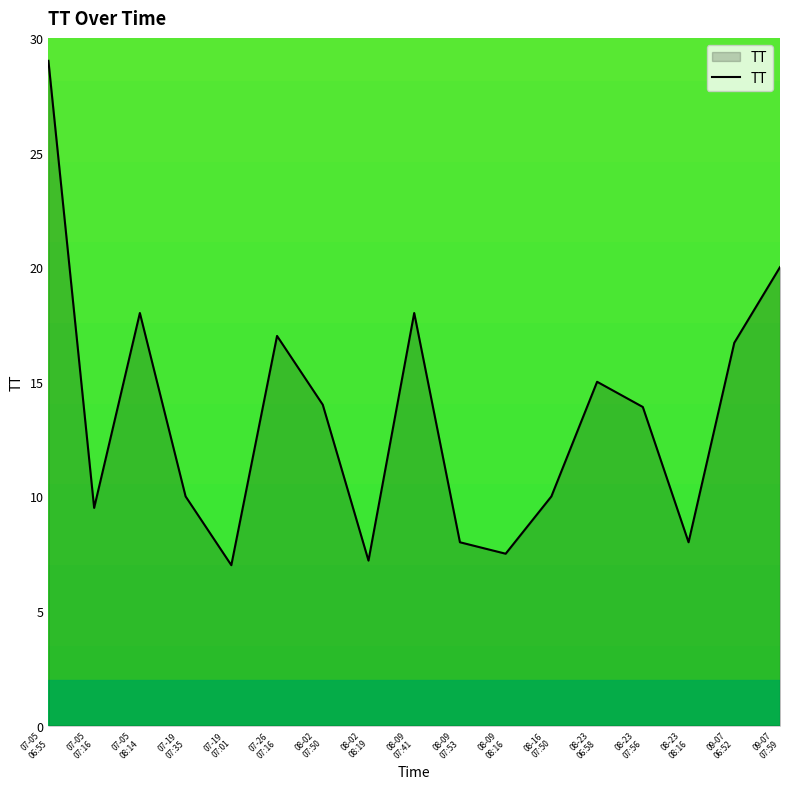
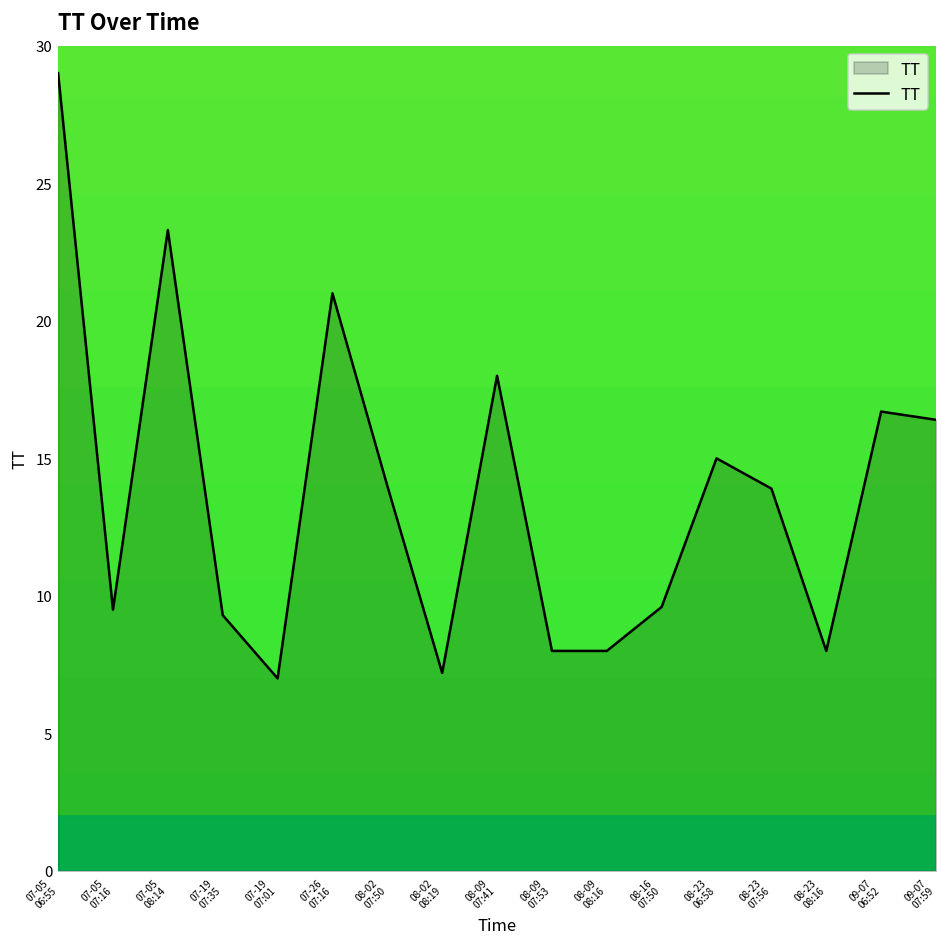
  {
    "07-05 06:55": 29.0,
    "07-05 07:16": 9.5,
-   "07-05 08:14": 18.0,
-   "07-19 07:35": 10.0,
+   "07-05 08:14": 23.3,
+   "07-19 07:35": 9.3,
    "07-19 07:01": 7.0,
-   "07-26 07:16": 17,
+   "07-26 07:16": 21,
    "08-02 07:50": 14.0,
    "08-02 08:19": 7.2,
    "08-09 07:41": 18.0,
    "08-09 07:53": 8.0,
-   "08-09 08:16": 7.5,
-   "08-16 07:50": 10.0,
+   "08-09 08:16": 8.0,
+   "08-16 07:50": 9.6,
    "08-23 06:58": 15.0,
    "08-23 07:56": 13.9,
    "08-23 08:16": 8.0,
    "09-07 06:52": 16.7,
-   "09-07 07:59": 20.0
+   "09-07 07:59": 16.4
  }
